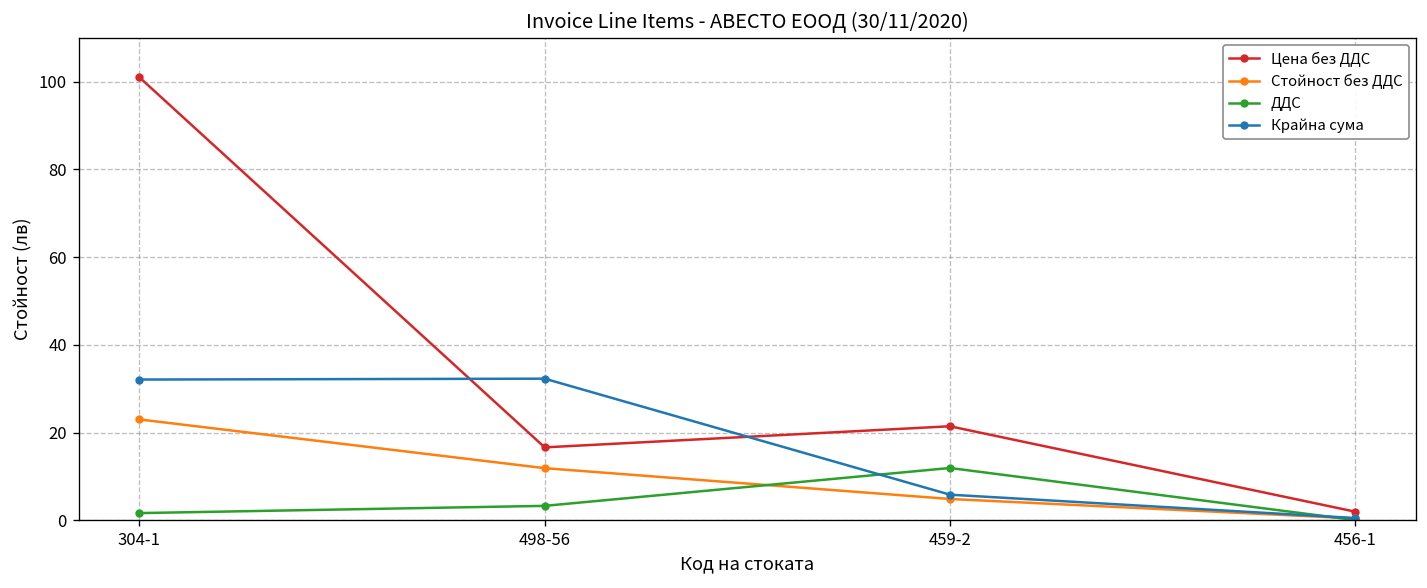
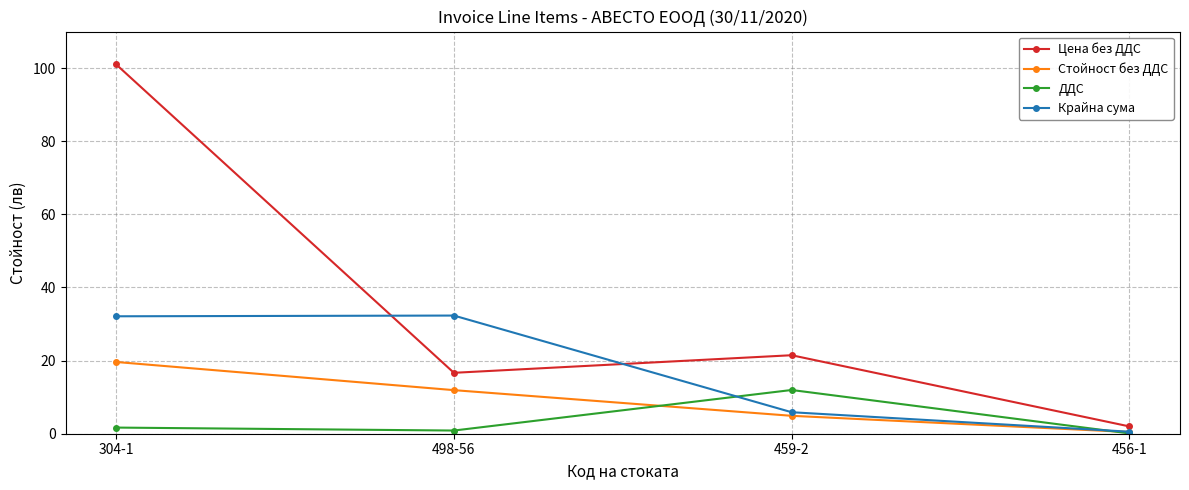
  {
    "Цена без ДДС": {
      "304-1": 101,
      "498-56": 17,
      "459-2": 21,
      "456-1": 2
    },
    "Стойност без ДДС": {
-     "304-1": 23,
+     "304-1": 20,
      "498-56": 12,
      "459-2": 5
    },
    "ДДС": {
      "304-1": 2,
-     "498-56": 3,
+     "498-56": 1,
      "459-2": 12
    },
    "Крайна сума": {
      "304-1": 32,
      "498-56": 32,
      "459-2": 6
    }
  }
